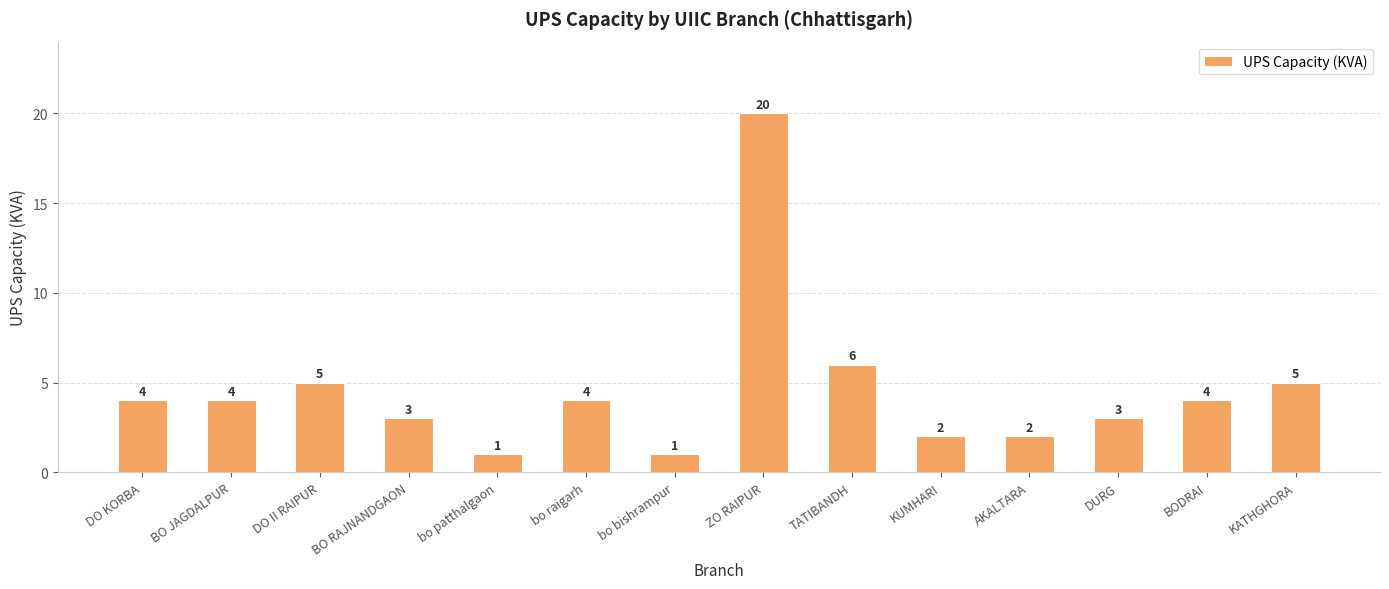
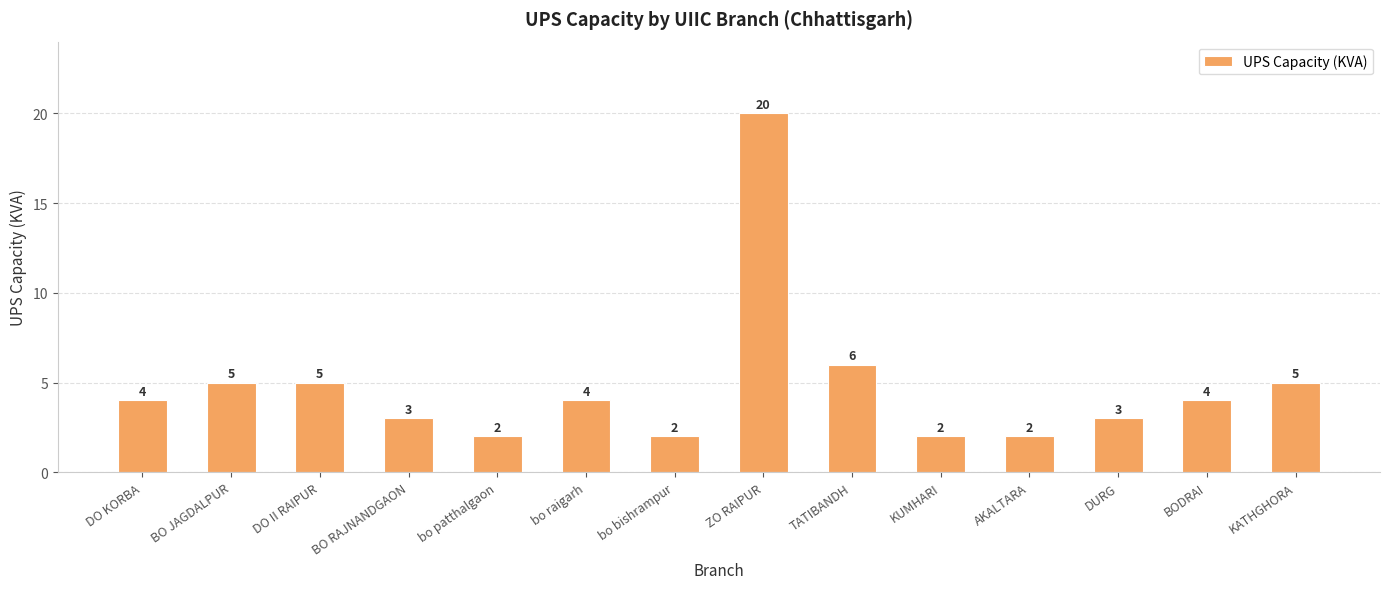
  {
    "DO KORBA": 4,
-   "BO JAGDALPUR": 4,
+   "BO JAGDALPUR": 5,
    "DO II RAIPUR": 5,
    "BO RAJNANDGAON": 3,
-   "bo patthalgaon": 1,
+   "bo patthalgaon": 2,
    "bo raigarh": 4,
-   "bo bishrampur": 1,
+   "bo bishrampur": 2,
    "ZO RAIPUR": 20,
    "TATIBANDH": 6,
    "KUMHARI": 2,
    "AKALTARA": 2,
    "DURG": 3,
    "BODRAI": 4,
    "KATHGHORA": 5
  }
